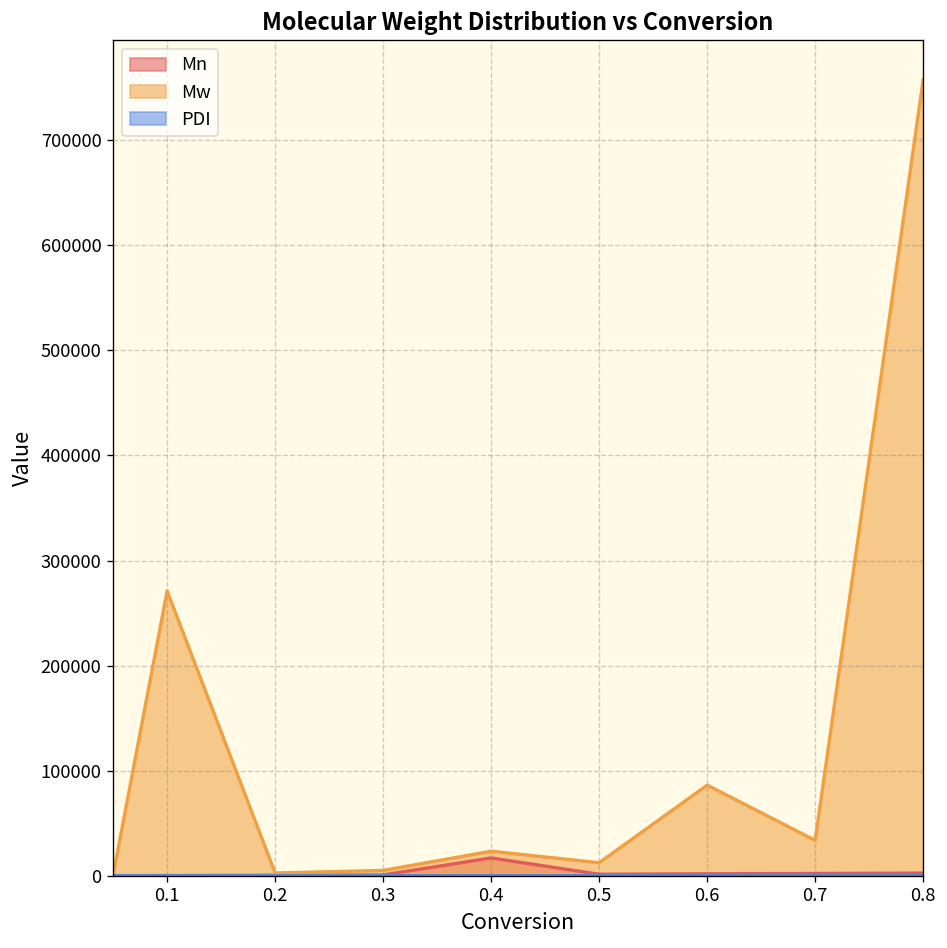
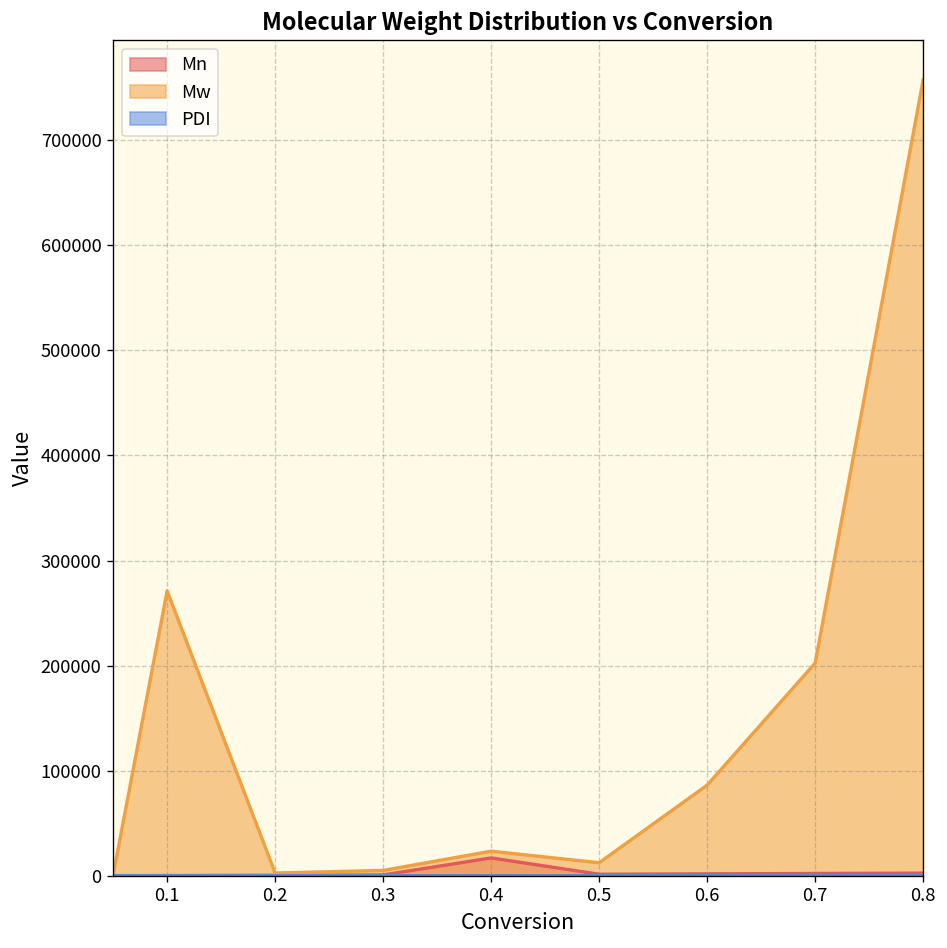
  {
    "Mn": {
      "0.4": 20000
    },
    "Mw": {
      "0.1": 270000,
      "0.3": 0,
      "0.4": 20000,
      "0.5": 10000,
      "0.6": 90000,
-     "0.7": 30000,
+     "0.7": 200000,
      "0.8": 760000
    },
    "PDI": {
      "0.4": 0
    }
  }
